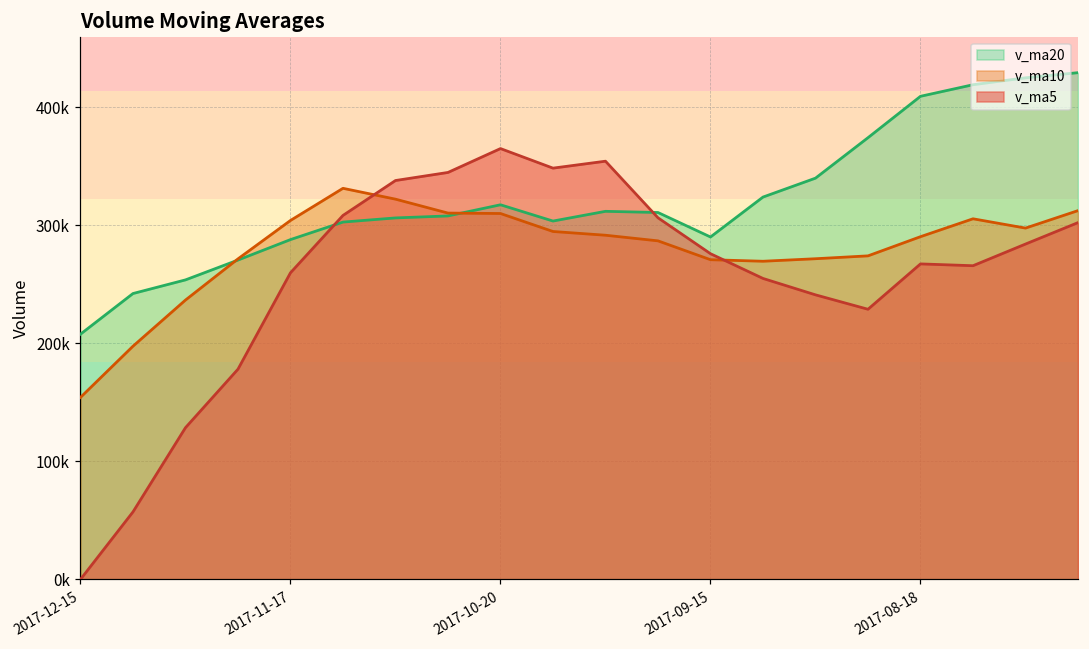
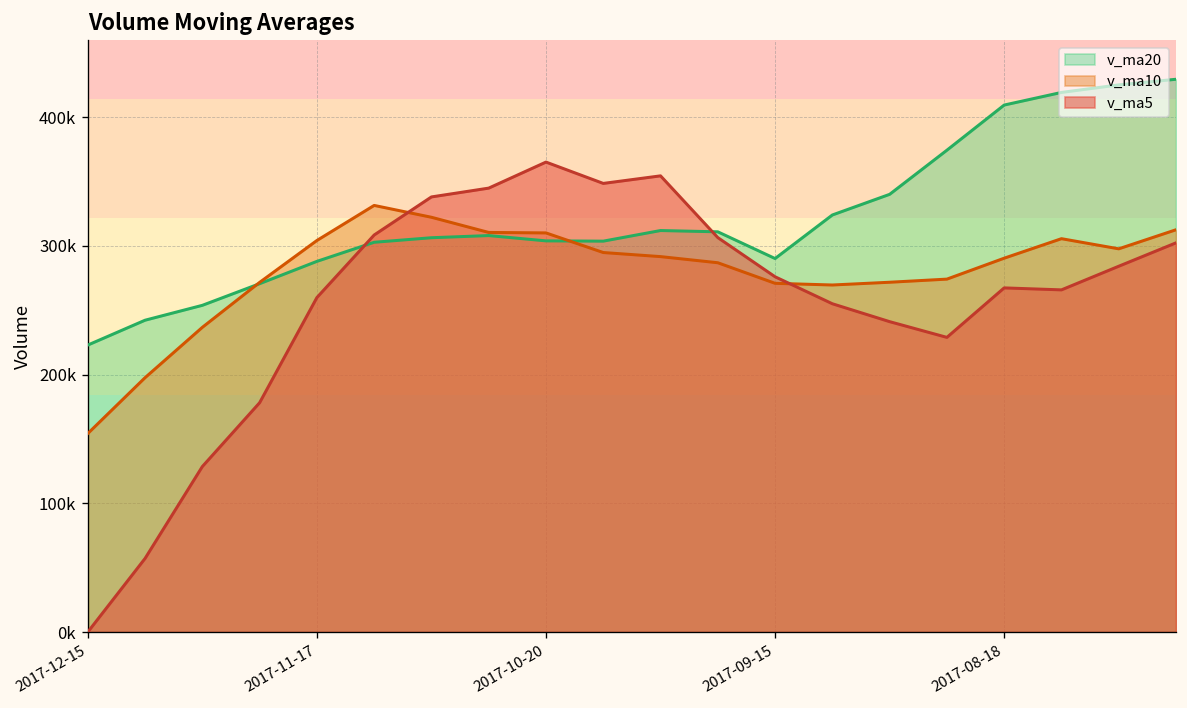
  {
    "v_ma20": {
-     "2017-12-15": 208000,
+     "2017-12-15": 223000,
      "2017-11-17": 288000,
-     "2017-10-20": 318000,
+     "2017-10-20": 304000,
      "2017-09-15": 290000,
      "2017-08-18": 409000
    }
  }
